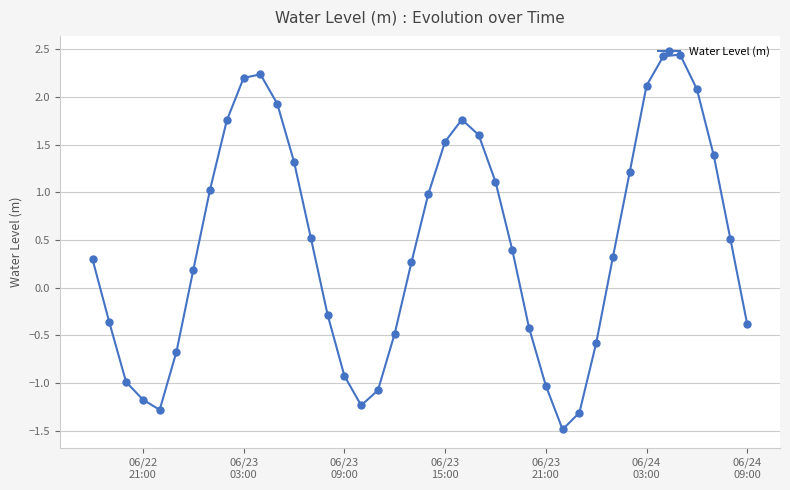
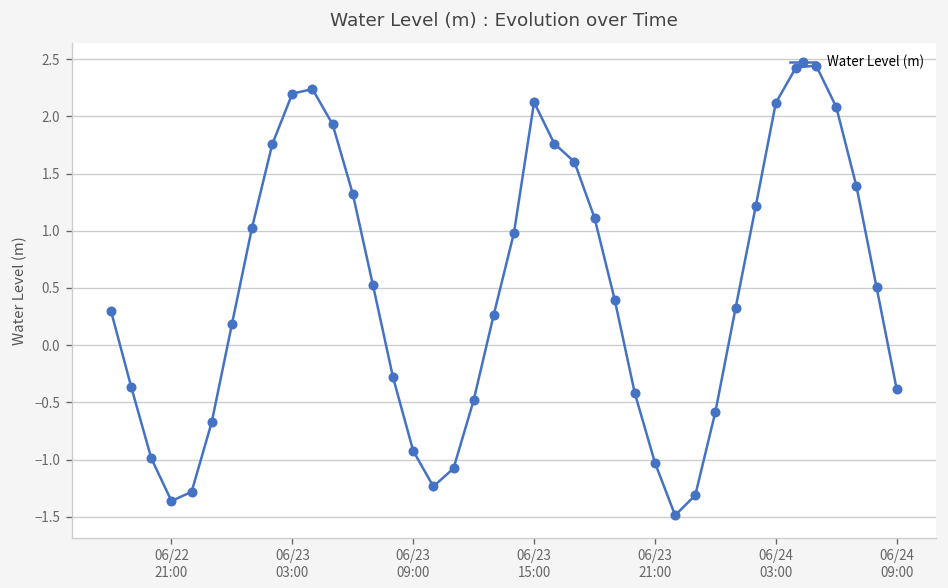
  {
-   "06/22 21:00": -1.2,
+   "06/22 21:00": -1.4,
    "06/23 03:00": 2.2,
    "06/23 09:00": -0.9,
-   "06/23 15:00": 1.5,
+   "06/23 15:00": 2.1,
    "06/23 21:00": -1.0,
    "06/24 03:00": 2.1,
    "06/24 09:00": -0.4
  }
